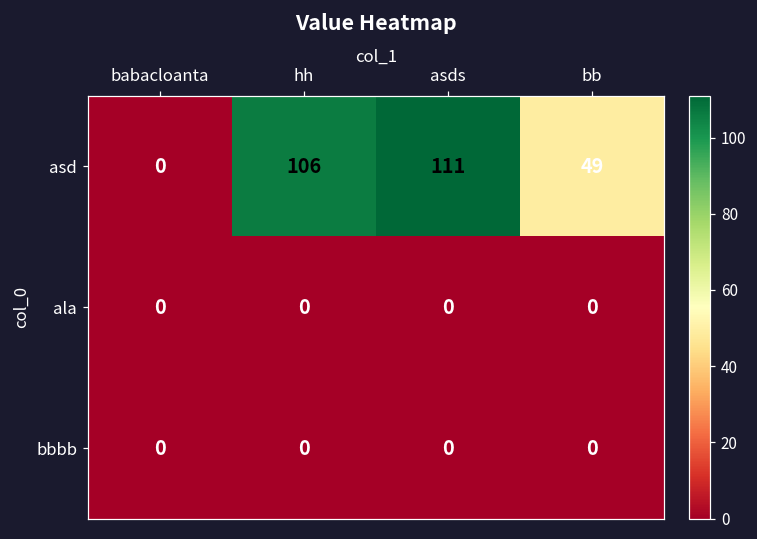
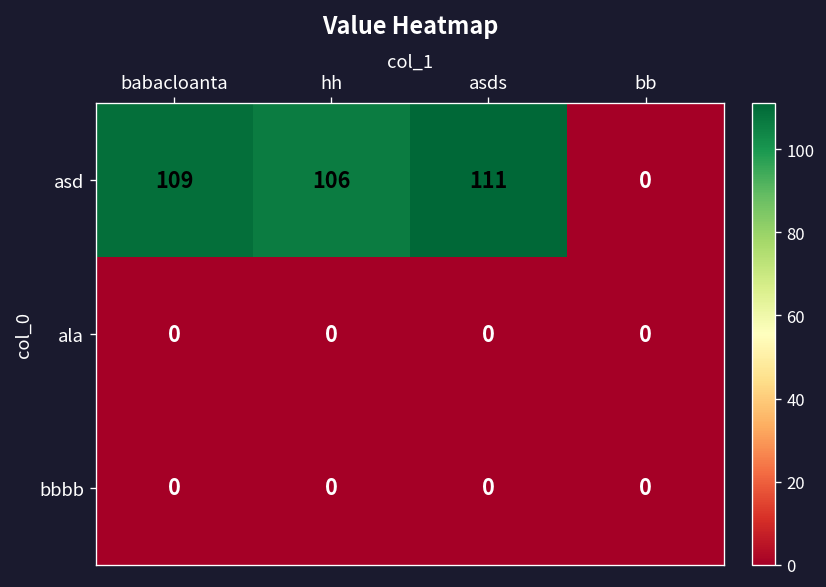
  {
    "asd": {
-     "babacloanta": 0,
+     "babacloanta": 109,
      "hh": 106,
      "asds": 111,
-     "bb": 49
+     "bb": 0
    },
    "ala": {
      "babacloanta": 0,
      "hh": 0,
      "asds": 0,
      "bb": 0
    },
    "bbbb": {
      "babacloanta": 0,
      "hh": 0,
      "asds": 0,
      "bb": 0
    }
  }
